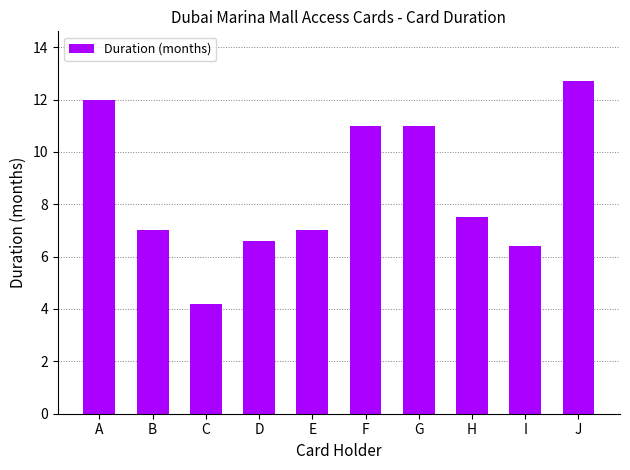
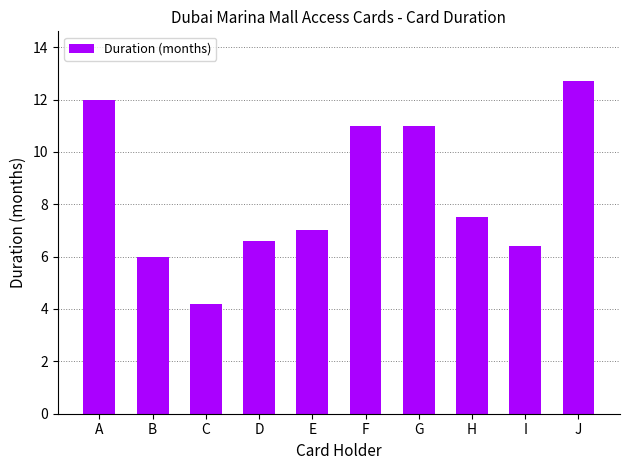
  {
    "A": 12,
-   "B": 7,
+   "B": 6,
    "C": 4.2,
    "D": 6.6,
    "E": 7,
    "F": 11,
    "G": 11,
    "H": 7.5,
    "I": 6.4,
    "J": 12.7
  }
